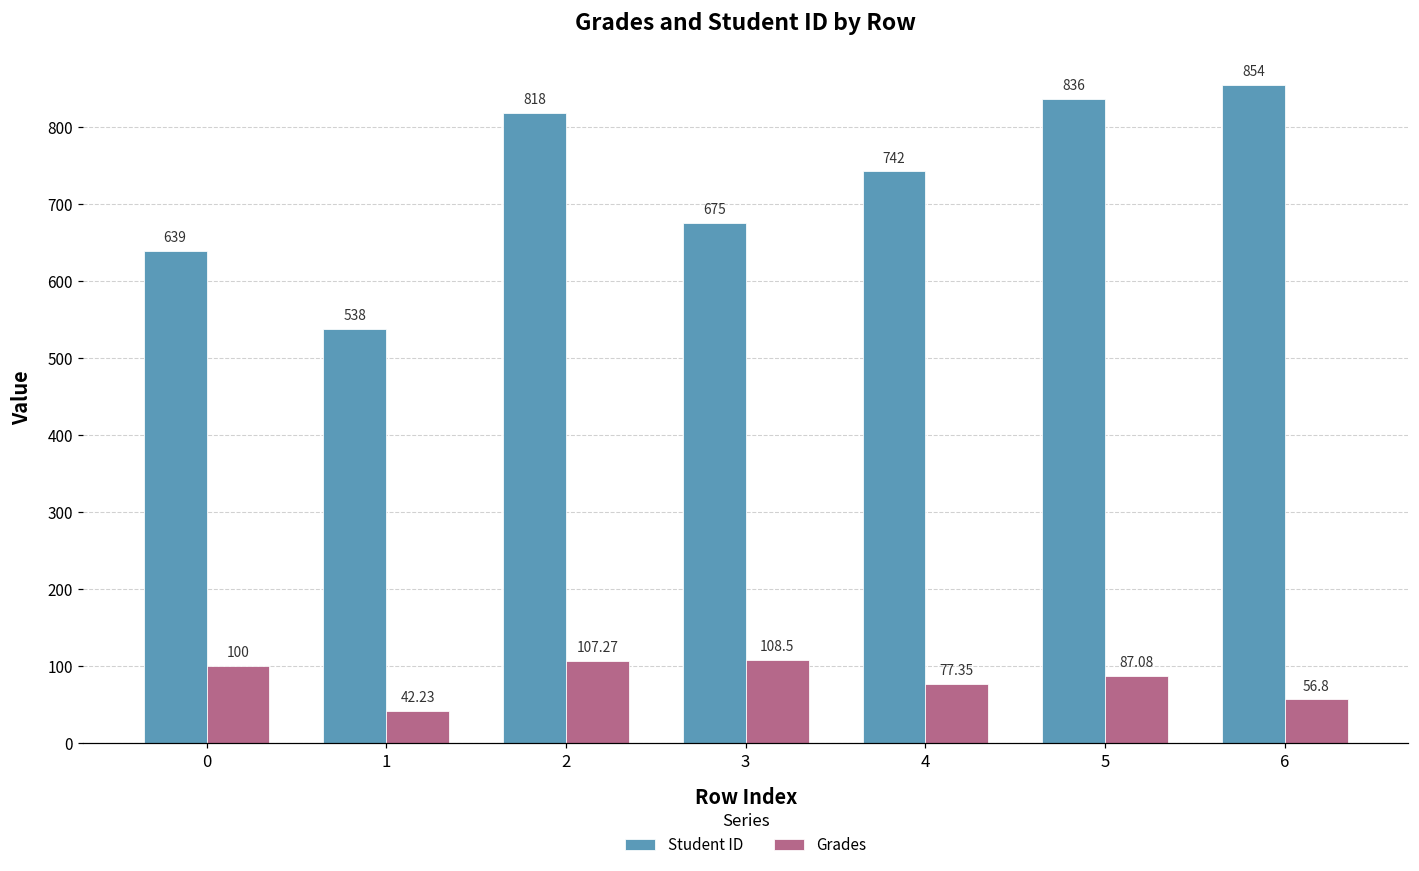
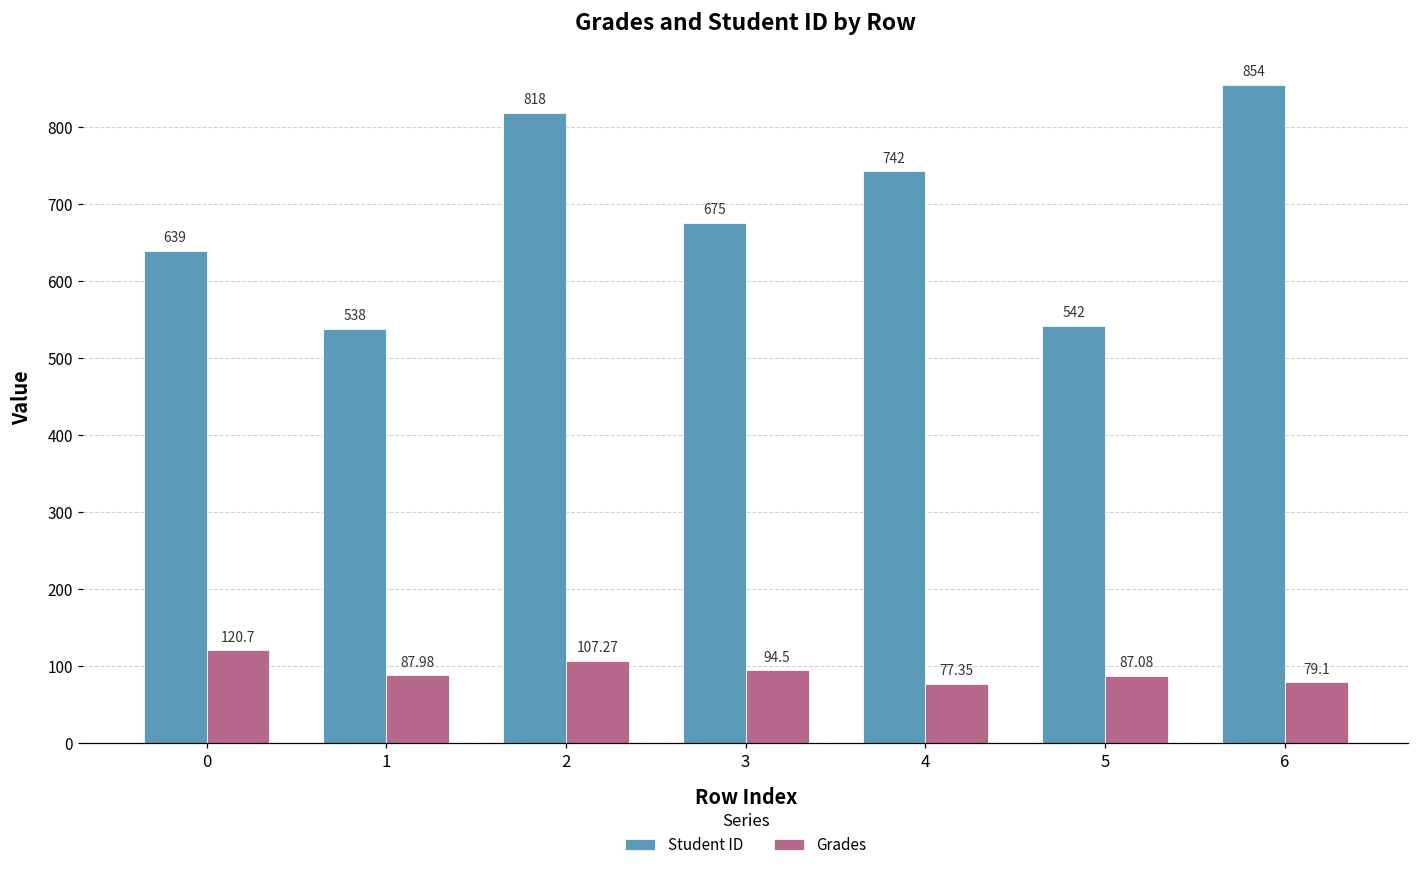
  {
    "Student ID": {
      "0": 639,
      "1": 538,
      "2": 818,
      "3": 675,
      "4": 742,
-     "5": 836,
+     "5": 542,
      "6": 854
    },
    "Grades": {
-     "0": 100,
-     "1": 42.23,
+     "0": 120.7,
+     "1": 87.98,
      "2": 107.27,
-     "3": 108.5,
+     "3": 94.5,
      "4": 77.35,
      "5": 87.08,
-     "6": 56.8
+     "6": 79.1
    }
  }
